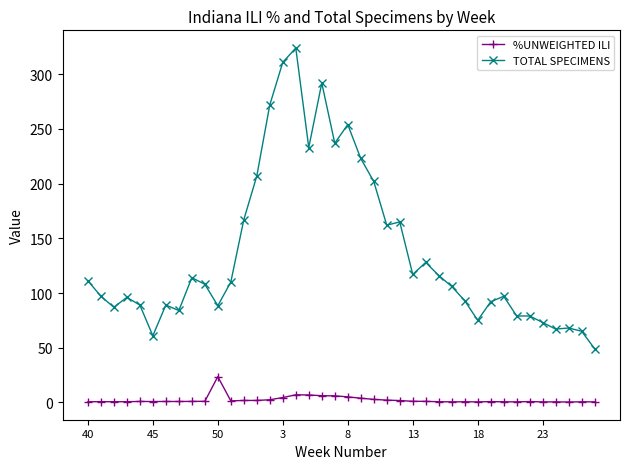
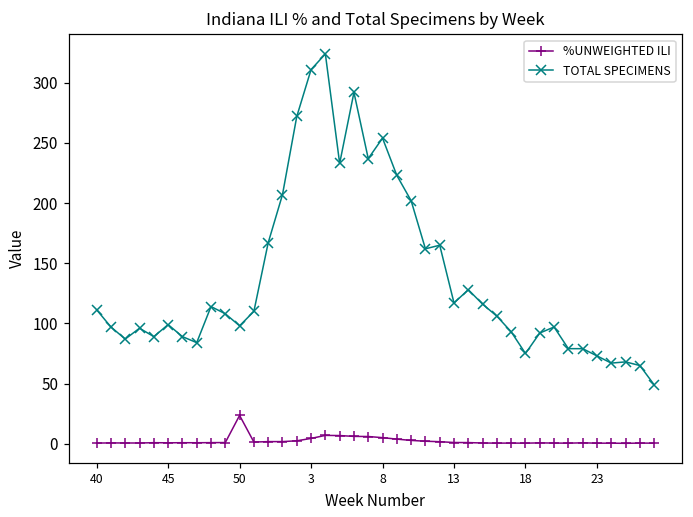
  {
    "%UNWEIGHTED ILI": {
      "40": 1,
      "45": 1,
      "50": 24
    },
    "TOTAL SPECIMENS": {
      "40": 111,
-     "45": 61,
-     "50": 88
+     "45": 99,
+     "50": 98
    }
  }
